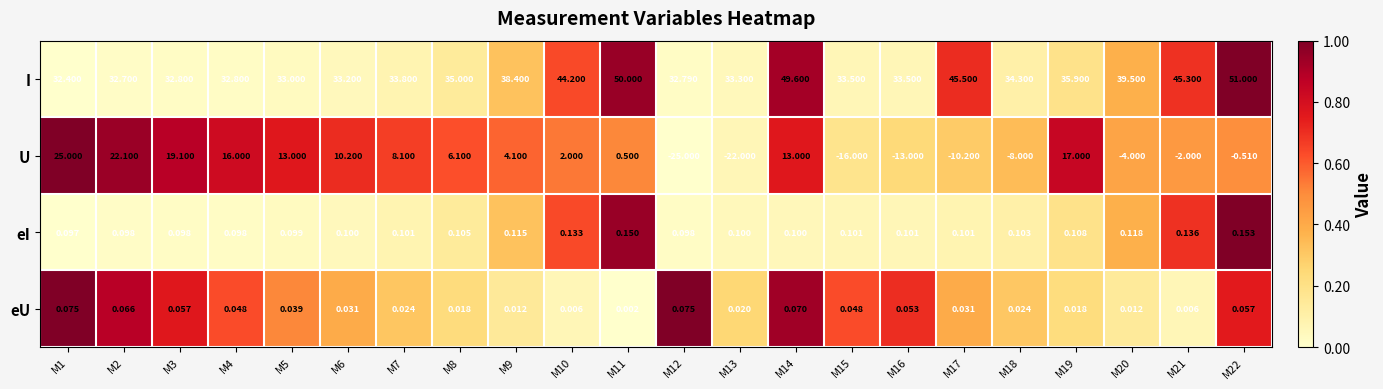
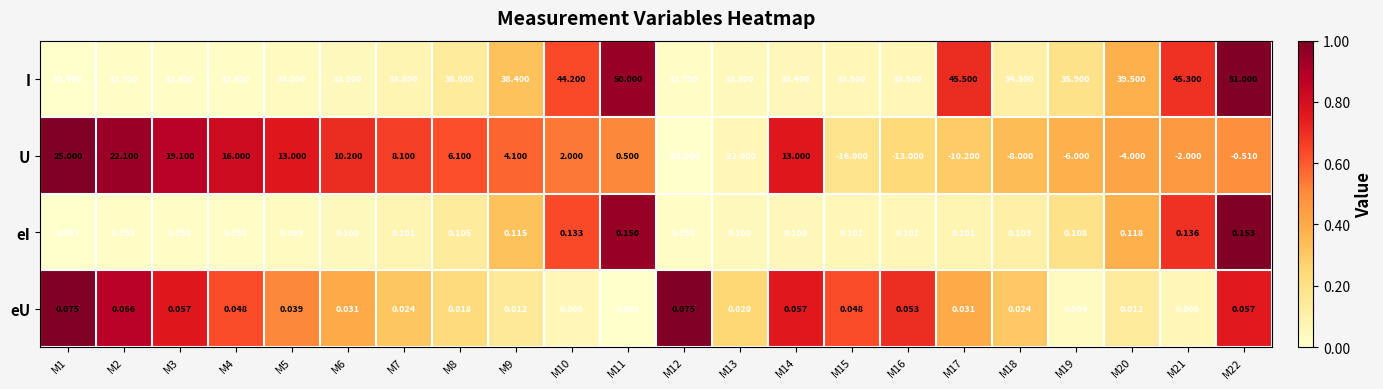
  {
    "I": {
      "M1": 32.400,
      "M2": 32.700,
      "M3": 32.800,
      "M4": 32.800,
      "M5": 33.000,
      "M6": 33.200,
      "M7": 33.800,
      "M8": 35.000,
      "M9": 38.400,
      "M10": 44.200,
      "M11": 50.000,
      "M12": 32.790,
      "M13": 33.300,
-     "M14": 49.600,
+     "M14": 33.400,
      "M15": 33.500,
      "M16": 33.500,
      "M17": 45.500,
      "M18": 34.300,
      "M19": 35.900,
      "M20": 39.500,
      "M21": 45.300,
      "M22": 51.000
    },
    "U": {
      "M1": 25.000,
      "M2": 22.100,
      "M3": 19.100,
      "M4": 16.000,
      "M5": 13.000,
      "M6": 10.200,
      "M7": 8.100,
      "M8": 6.100,
      "M9": 4.100,
      "M10": 2.000,
      "M11": 0.500,
      "M12": -25.000,
      "M13": -22.000,
      "M14": 13.000,
      "M15": -16.000,
      "M16": -13.000,
      "M17": -10.200,
      "M18": -8.000,
-     "M19": 17.000,
+     "M19": -6.000,
      "M20": -4.000,
      "M21": -2.000,
      "M22": -0.510
    },
    "eI": {
      "M1": 0.097,
      "M2": 0.098,
      "M3": 0.098,
      "M4": 0.098,
      "M5": 0.099,
      "M6": 0.100,
      "M7": 0.101,
      "M8": 0.105,
      "M9": 0.115,
      "M10": 0.133,
      "M11": 0.150,
      "M12": 0.098,
      "M13": 0.100,
      "M14": 0.100,
      "M15": 0.101,
      "M16": 0.101,
      "M17": 0.101,
      "M18": 0.103,
      "M19": 0.108,
      "M20": 0.118,
      "M21": 0.136,
      "M22": 0.153
    },
    "eU": {
      "M1": 0.075,
      "M2": 0.066,
      "M3": 0.057,
      "M4": 0.048,
      "M5": 0.039,
      "M6": 0.031,
      "M7": 0.024,
      "M8": 0.018,
      "M9": 0.012,
      "M10": 0.006,
      "M11": 0.002,
      "M12": 0.075,
      "M13": 0.020,
-     "M14": 0.070,
+     "M14": 0.057,
      "M15": 0.048,
      "M16": 0.053,
      "M17": 0.031,
      "M18": 0.024,
-     "M19": 0.018,
+     "M19": 0.004,
      "M20": 0.012,
      "M21": 0.006,
      "M22": 0.057
    }
  }
